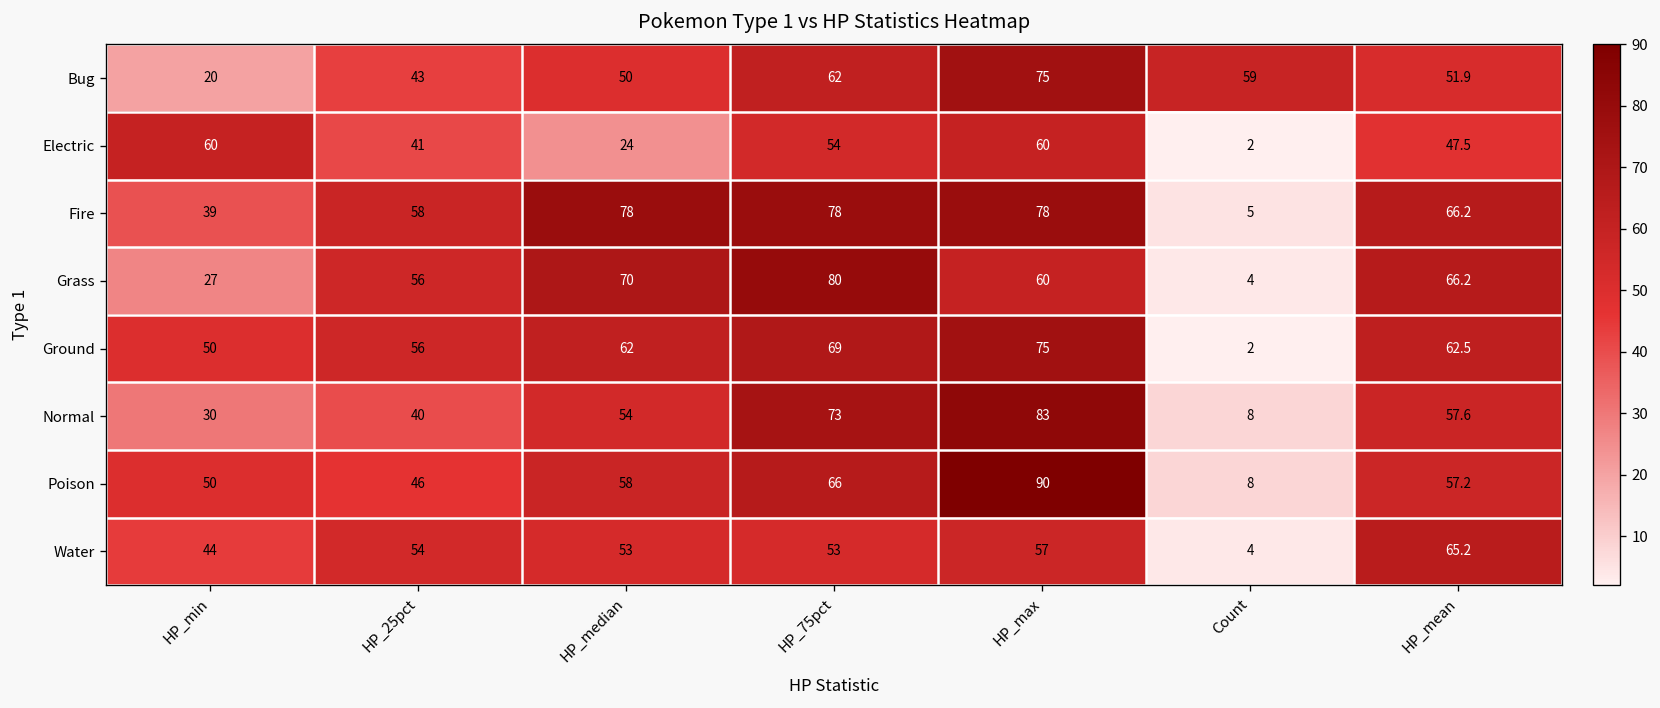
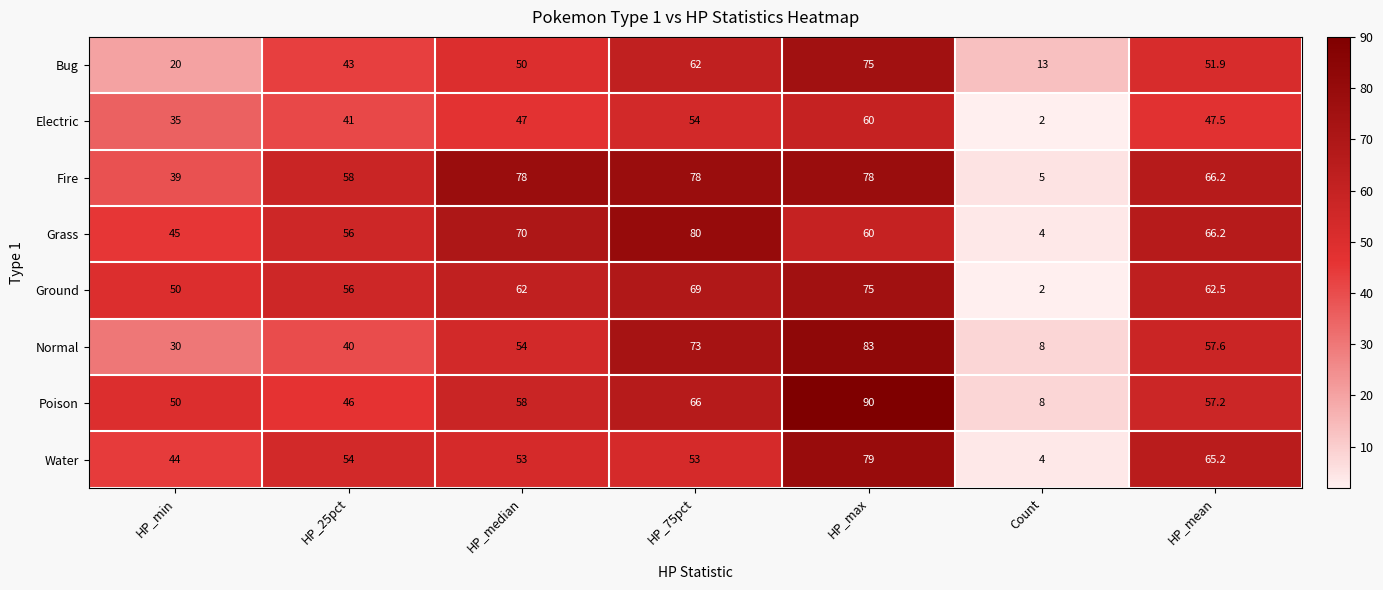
  {
    "Bug": {
      "HP_min": 20,
      "HP_25pct": 43,
      "HP_median": 50,
      "HP_75pct": 62,
      "HP_max": 75,
-     "Count": 59,
+     "Count": 13,
      "HP_mean": 51.9
    },
    "Electric": {
-     "HP_min": 60,
+     "HP_min": 35,
      "HP_25pct": 41,
-     "HP_median": 24,
+     "HP_median": 47,
      "HP_75pct": 54,
      "HP_max": 60,
      "Count": 2,
      "HP_mean": 47.5
    },
    "Fire": {
      "HP_min": 39,
      "HP_25pct": 58,
      "HP_median": 78,
      "HP_75pct": 78,
      "HP_max": 78,
      "Count": 5,
      "HP_mean": 66.2
    },
    "Grass": {
-     "HP_min": 27,
+     "HP_min": 45,
      "HP_25pct": 56,
      "HP_median": 70,
      "HP_75pct": 80,
      "HP_max": 60,
      "Count": 4,
      "HP_mean": 66.2
    },
    "Ground": {
      "HP_min": 50,
      "HP_25pct": 56,
      "HP_median": 62,
      "HP_75pct": 69,
      "HP_max": 75,
      "Count": 2,
      "HP_mean": 62.5
    },
    "Normal": {
      "HP_min": 30,
      "HP_25pct": 40,
      "HP_median": 54,
      "HP_75pct": 73,
      "HP_max": 83,
      "Count": 8,
      "HP_mean": 57.6
    },
    "Poison": {
      "HP_min": 50,
      "HP_25pct": 46,
      "HP_median": 58,
      "HP_75pct": 66,
      "HP_max": 90,
      "Count": 8,
      "HP_mean": 57.2
    },
    "Water": {
      "HP_min": 44,
      "HP_25pct": 54,
      "HP_median": 53,
      "HP_75pct": 53,
-     "HP_max": 57,
+     "HP_max": 79,
      "Count": 4,
      "HP_mean": 65.2
    }
  }
